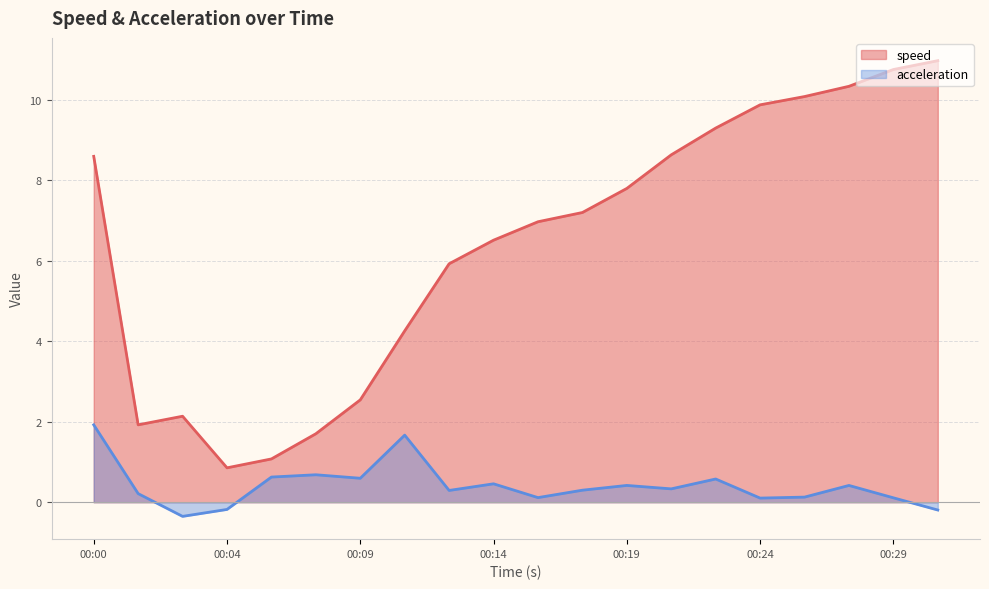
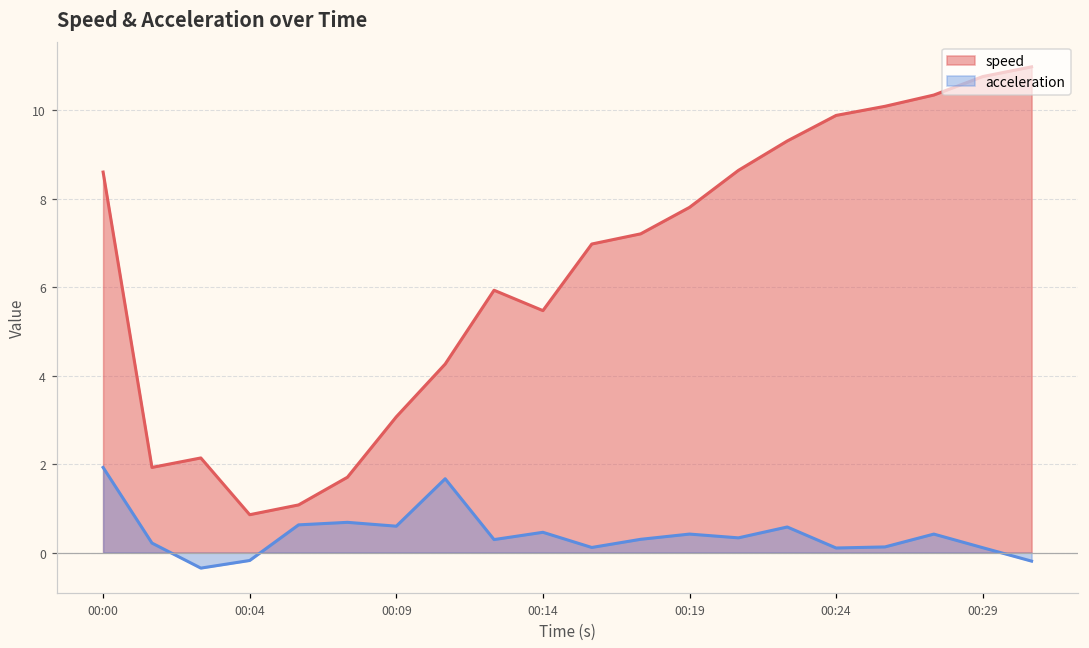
  {
    "speed": {
      "00:00": 8.6,
      "00:04": 0.9,
-     "00:09": 2.5,
-     "00:14": 6.5,
+     "00:09": 3.1,
+     "00:14": 5.5,
      "00:19": 7.8,
      "00:24": 9.9
    }
  }
